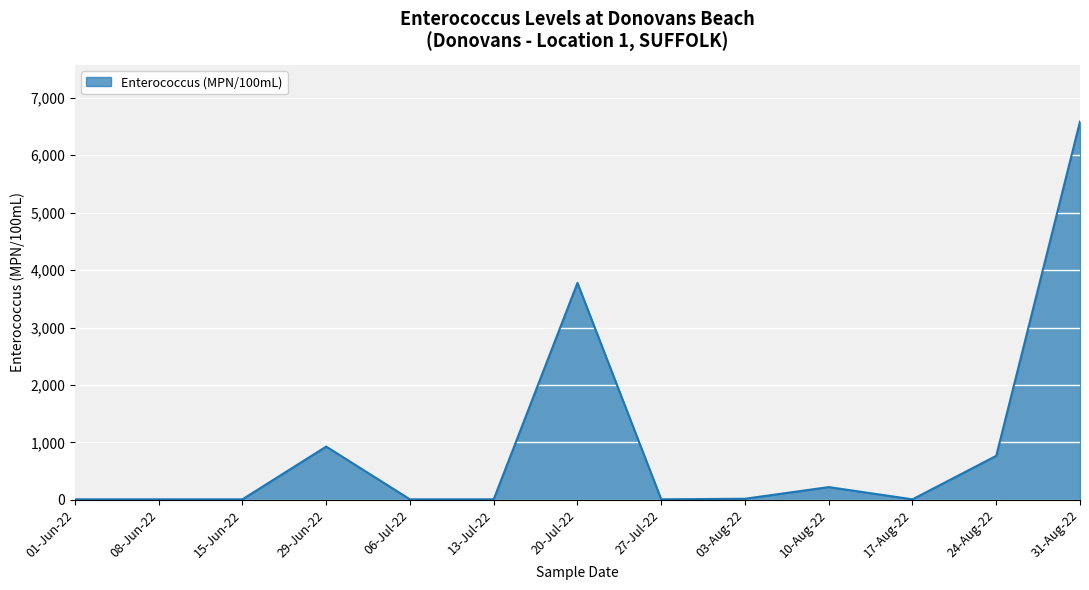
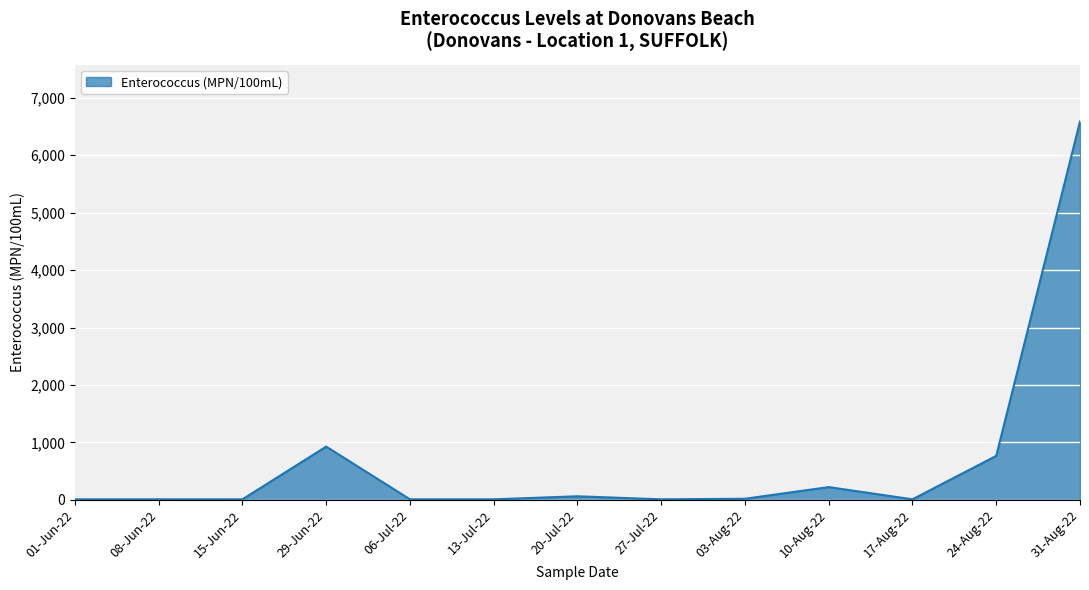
  {
    "01-Jun-22": "0",
    "08-Jun-22": "0",
    "15-Jun-22": "0",
    "29-Jun-22": "900",
    "06-Jul-22": "0",
    "13-Jul-22": "0",
-   "20-Jul-22": "3,800",
+   "20-Jul-22": "100",
    "27-Jul-22": "0",
    "03-Aug-22": "0",
    "10-Aug-22": "200",
    "17-Aug-22": "0",
    "24-Aug-22": "800",
    "31-Aug-22": "6,600"
  }
